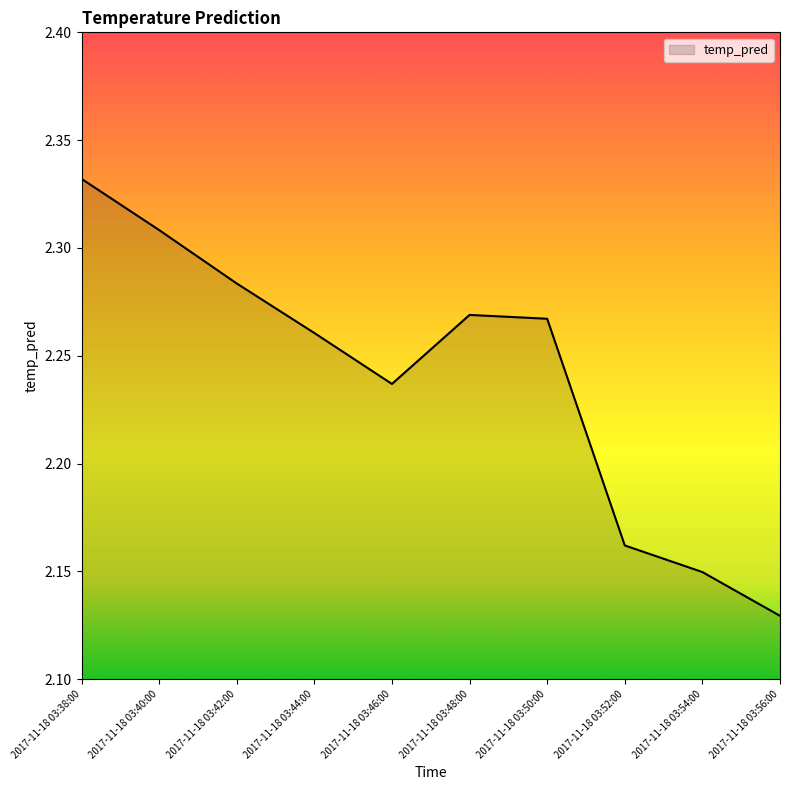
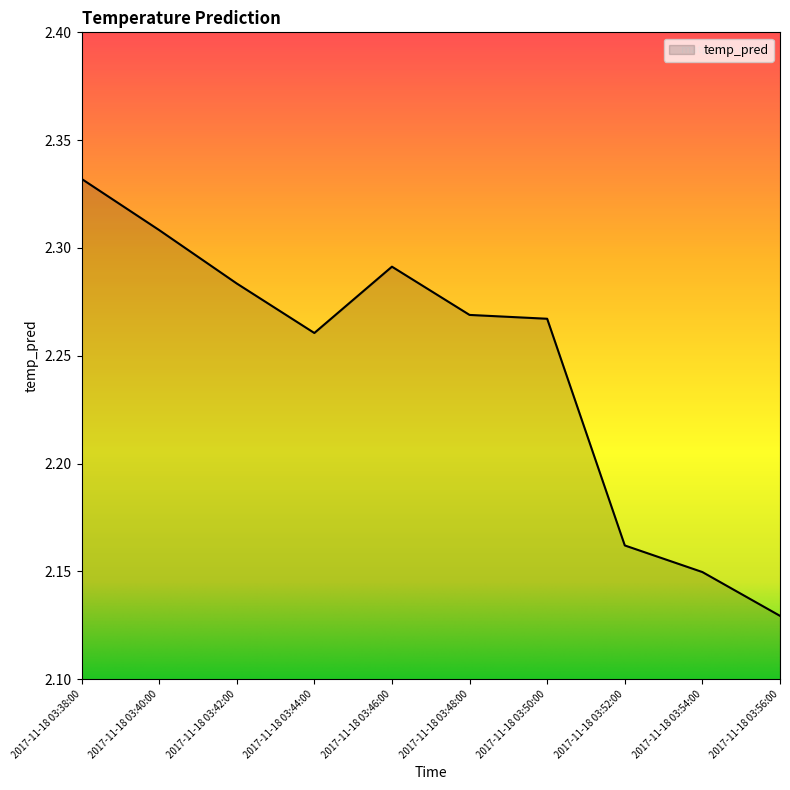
  {
    "2017-11-18 03:38:00": 2.332,
    "2017-11-18 03:40:00": 2.308,
    "2017-11-18 03:42:00": 2.284,
    "2017-11-18 03:44:00": 2.261,
-   "2017-11-18 03:46:00": 2.237,
+   "2017-11-18 03:46:00": 2.291,
    "2017-11-18 03:48:00": 2.269,
    "2017-11-18 03:50:00": 2.267,
    "2017-11-18 03:52:00": 2.162,
    "2017-11-18 03:54:00": 2.150,
    "2017-11-18 03:56:00": 2.129
  }
